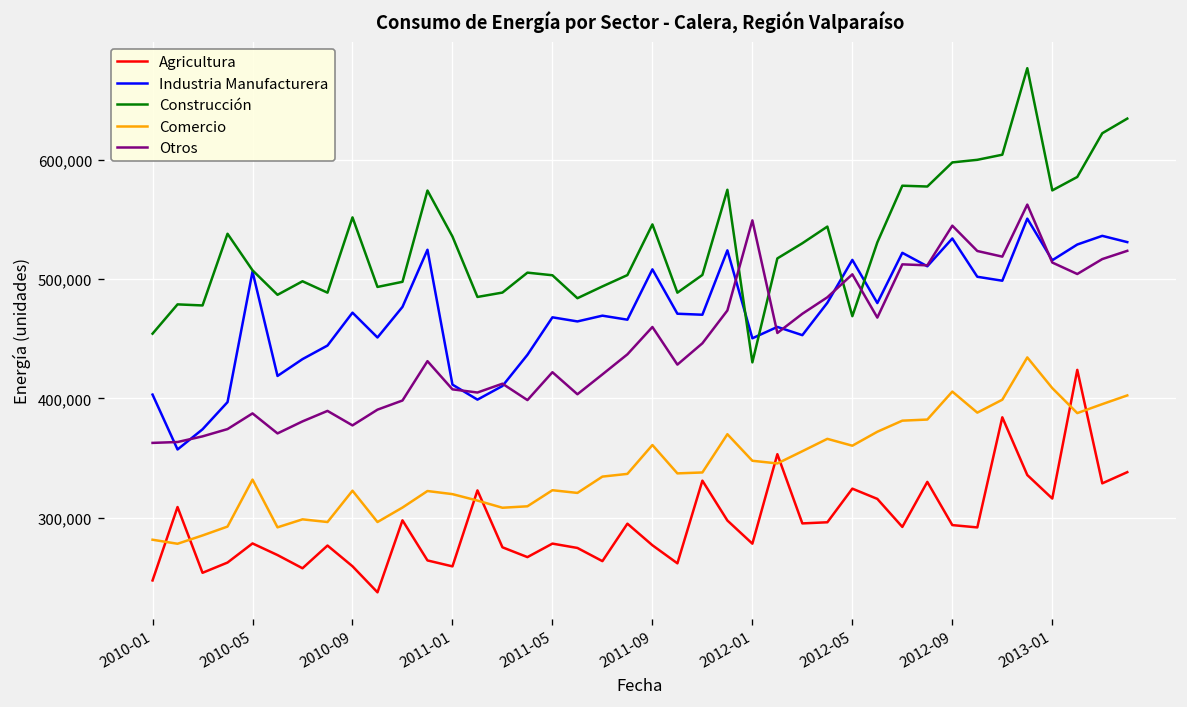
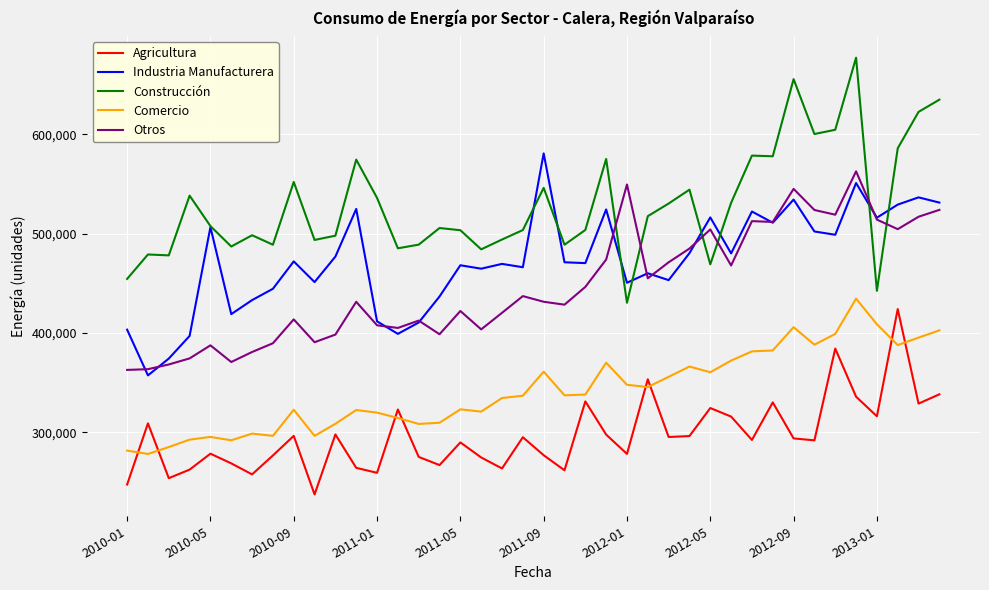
  {
    "Agricultura": {
      "2010-01": "250,000",
      "2010-05": "280,000",
-     "2010-09": "260,000",
+     "2010-09": "300,000",
      "2011-01": "260,000",
-     "2011-05": "280,000",
+     "2011-05": "290,000",
      "2011-09": "280,000",
      "2012-01": "280,000",
      "2012-05": "320,000",
      "2012-09": "290,000",
      "2013-01": "320,000"
    },
    "Industria Manufacturera": {
      "2010-01": "400,000",
      "2010-09": "470,000",
      "2011-01": "410,000",
      "2011-05": "470,000",
-     "2011-09": "510,000",
+     "2011-09": "580,000",
      "2012-01": "450,000",
      "2012-05": "520,000",
      "2012-09": "530,000"
    },
    "Construcción": {
      "2010-01": "450,000",
      "2010-09": "550,000",
      "2011-01": "540,000",
      "2011-05": "500,000",
      "2011-09": "550,000",
      "2012-01": "430,000",
      "2012-05": "470,000",
-     "2012-09": "600,000",
-     "2013-01": "570,000"
+     "2012-09": "660,000",
+     "2013-01": "440,000"
    },
    "Comercio": {
      "2010-01": "280,000",
-     "2010-05": "330,000",
+     "2010-05": "300,000",
      "2010-09": "320,000",
      "2011-01": "320,000",
      "2011-05": "320,000",
      "2011-09": "360,000",
      "2012-01": "350,000",
      "2012-05": "360,000",
      "2012-09": "410,000",
      "2013-01": "410,000"
    },
    "Otros": {
      "2010-01": "360,000",
      "2010-05": "390,000",
-     "2010-09": "380,000",
+     "2010-09": "410,000",
      "2011-01": "410,000",
      "2011-05": "420,000",
-     "2011-09": "460,000",
+     "2011-09": "430,000",
      "2012-01": "550,000",
      "2012-05": "500,000",
      "2012-09": "540,000"
    }
  }
